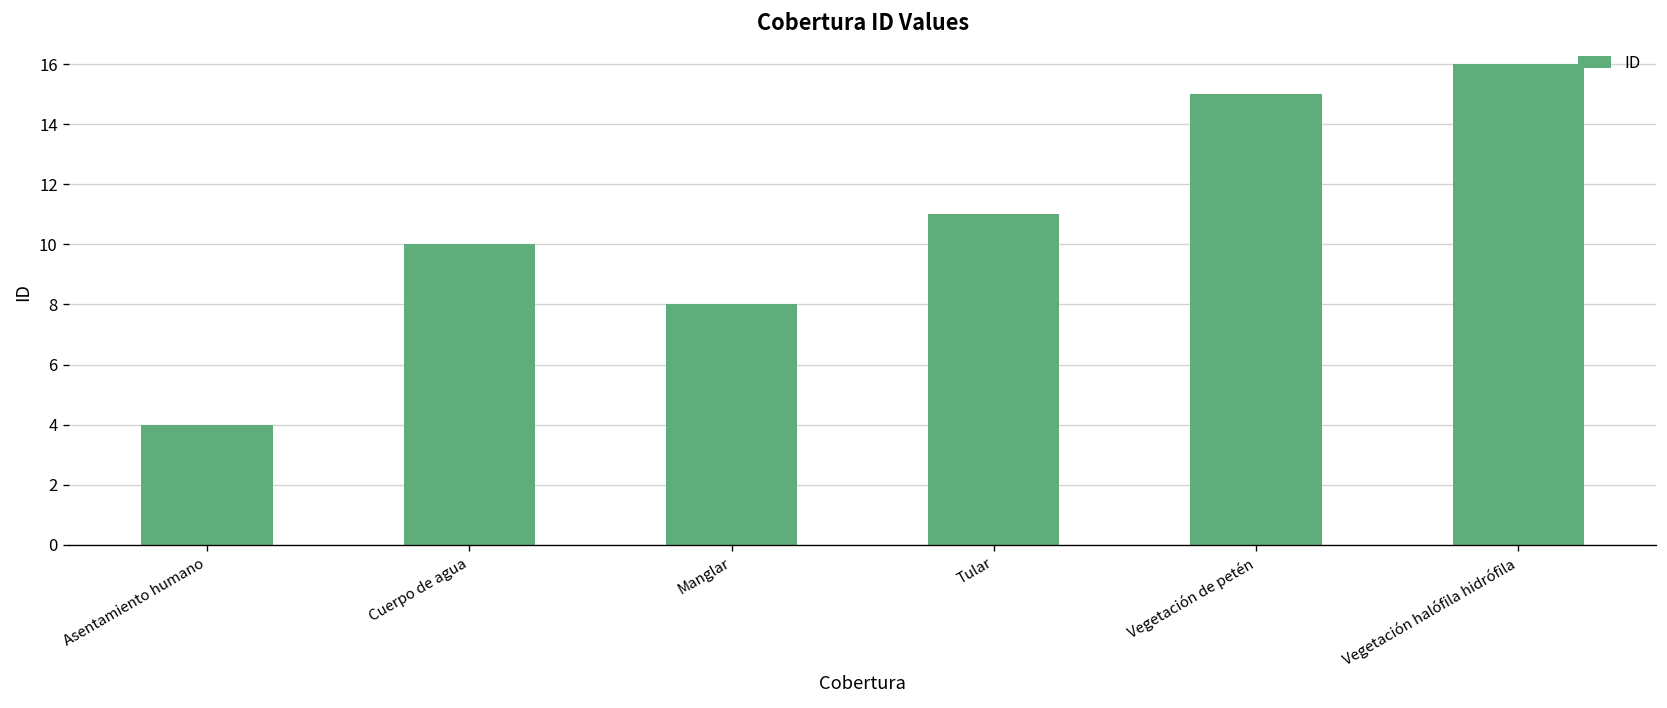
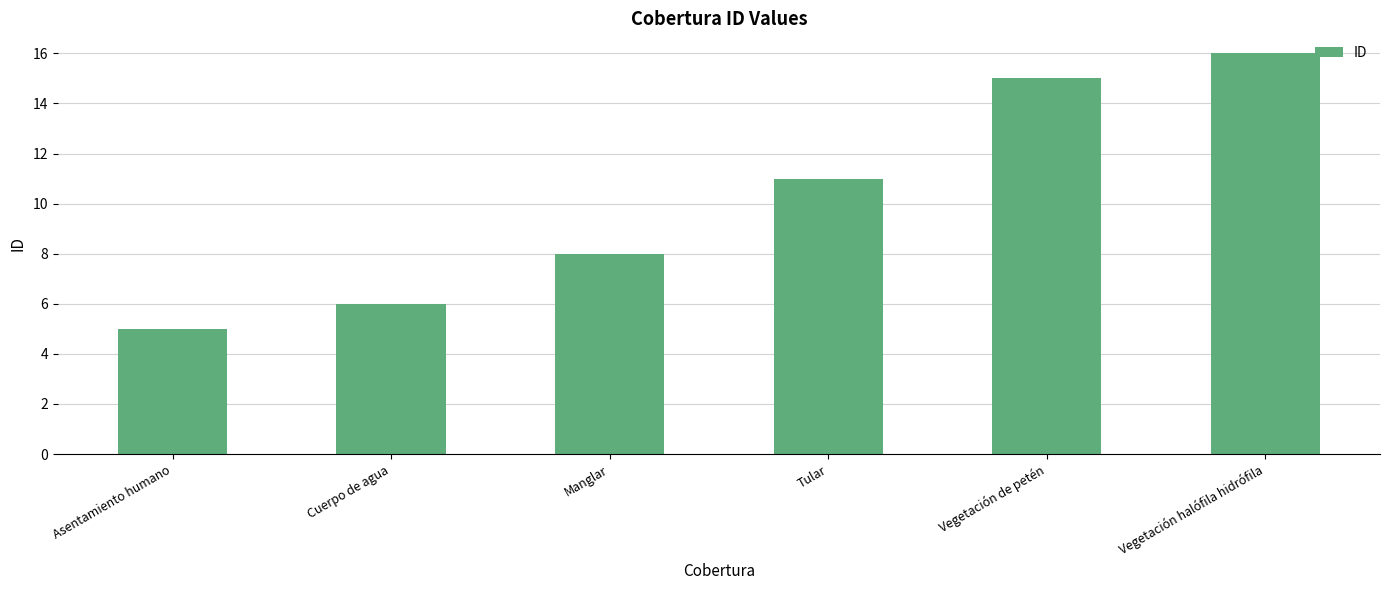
  {
-   "Asentamiento humano": 4,
-   "Cuerpo de agua": 10,
+   "Asentamiento humano": 5,
+   "Cuerpo de agua": 6,
    "Manglar": 8,
    "Tular": 11,
    "Vegetación de petén": 15,
    "Vegetación halófila hidrófila": 16
  }
